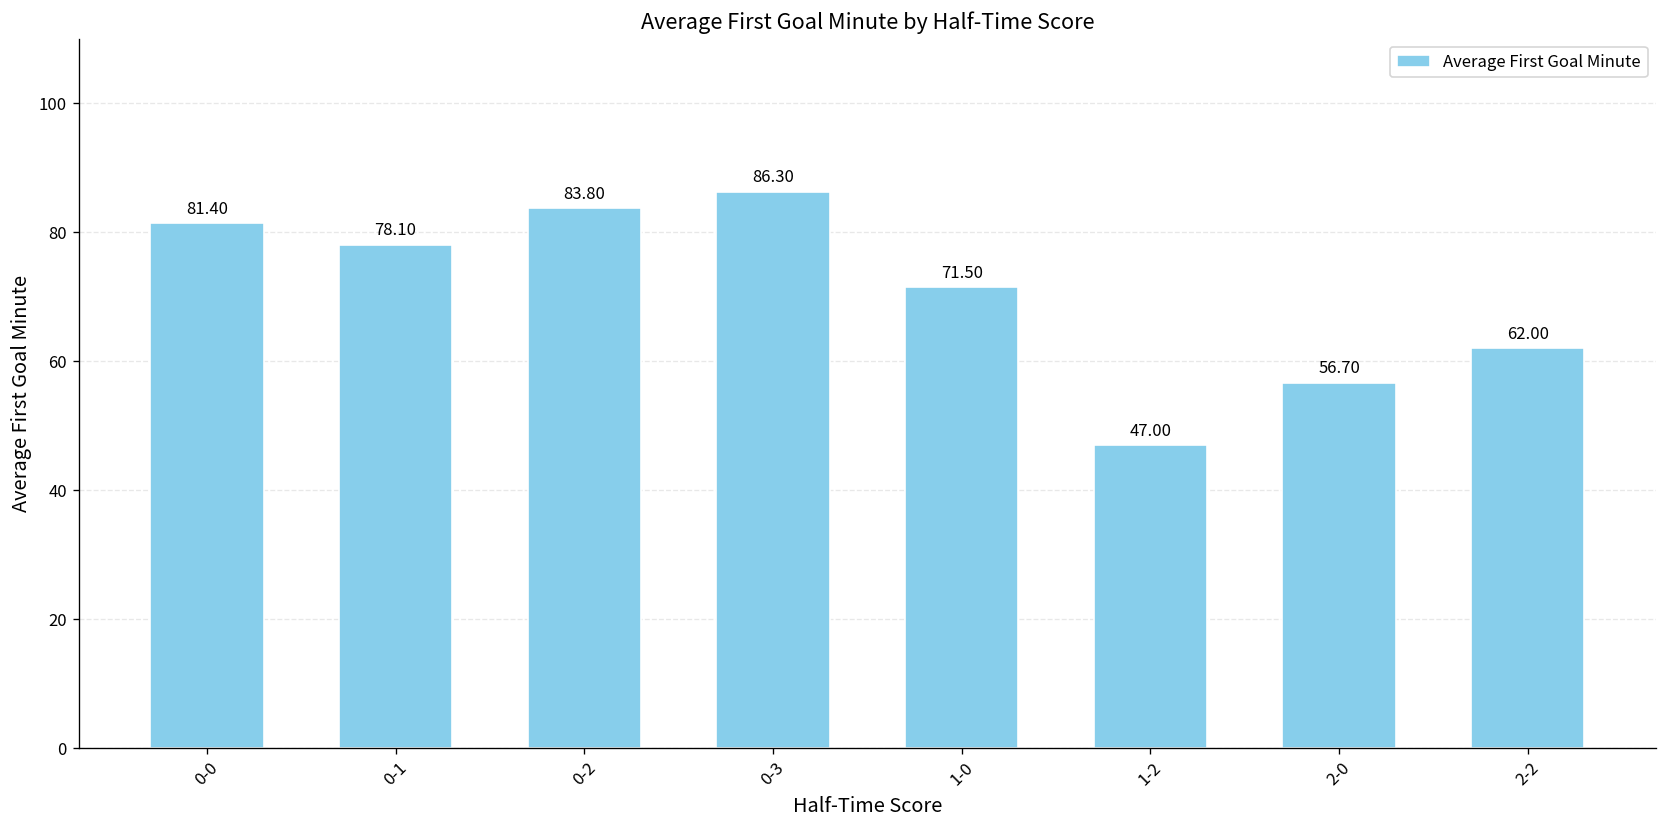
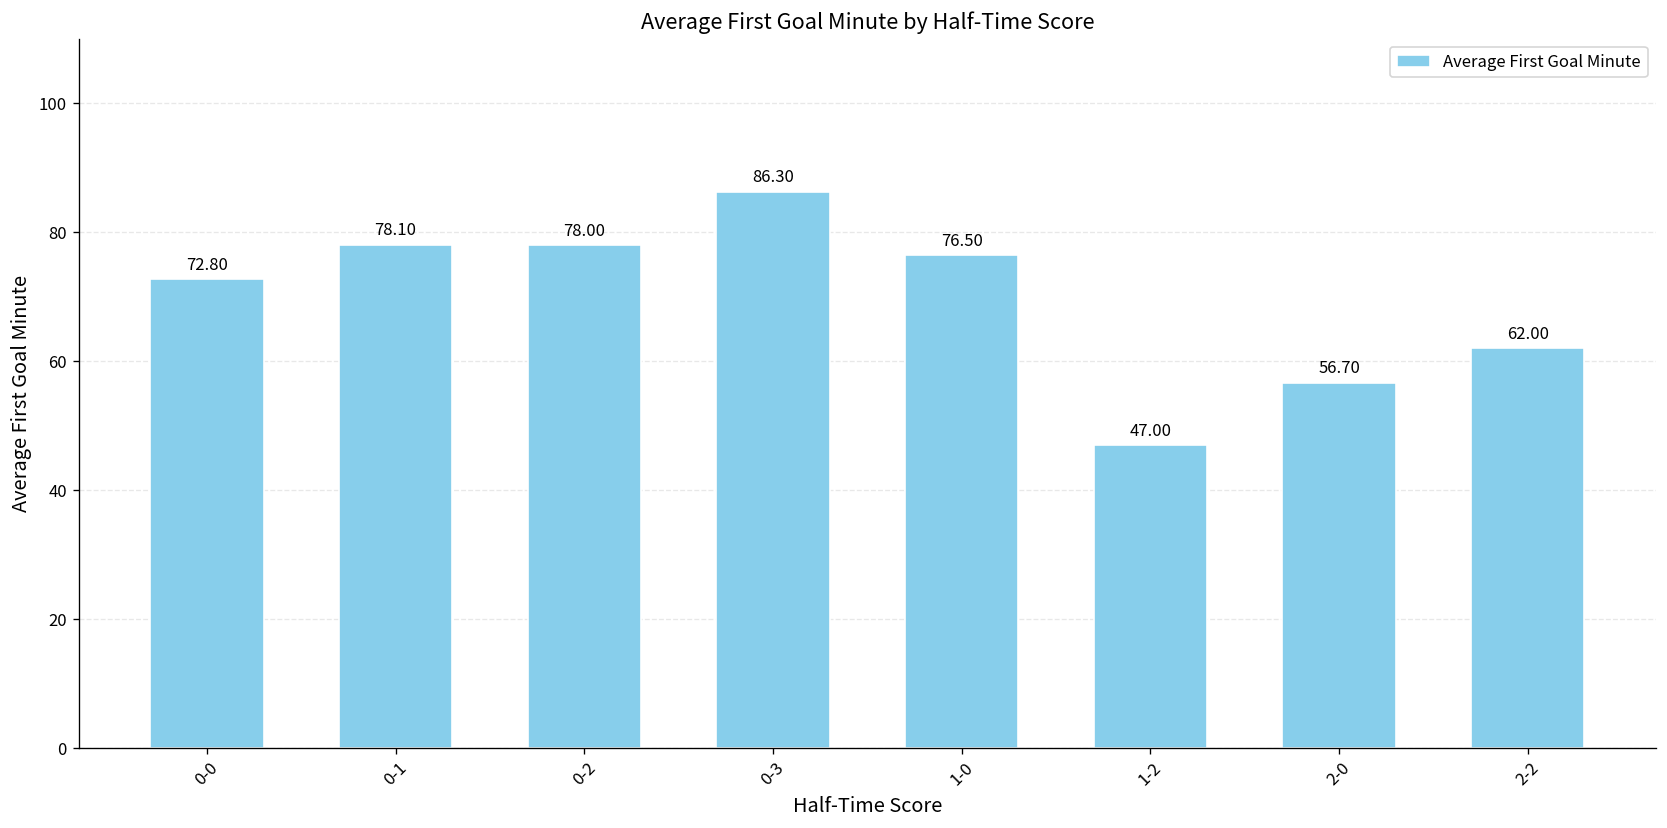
  {
-   "0-0": 81.40,
+   "0-0": 72.80,
    "0-1": 78.10,
-   "0-2": 83.80,
+   "0-2": 78.00,
    "0-3": 86.30,
-   "1-0": 71.50,
+   "1-0": 76.50,
    "1-2": 47.00,
    "2-0": 56.70,
    "2-2": 62.00
  }
